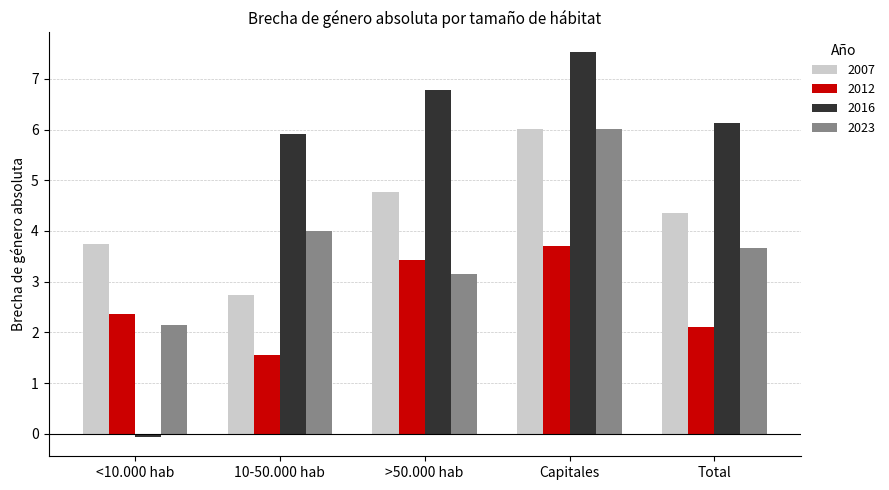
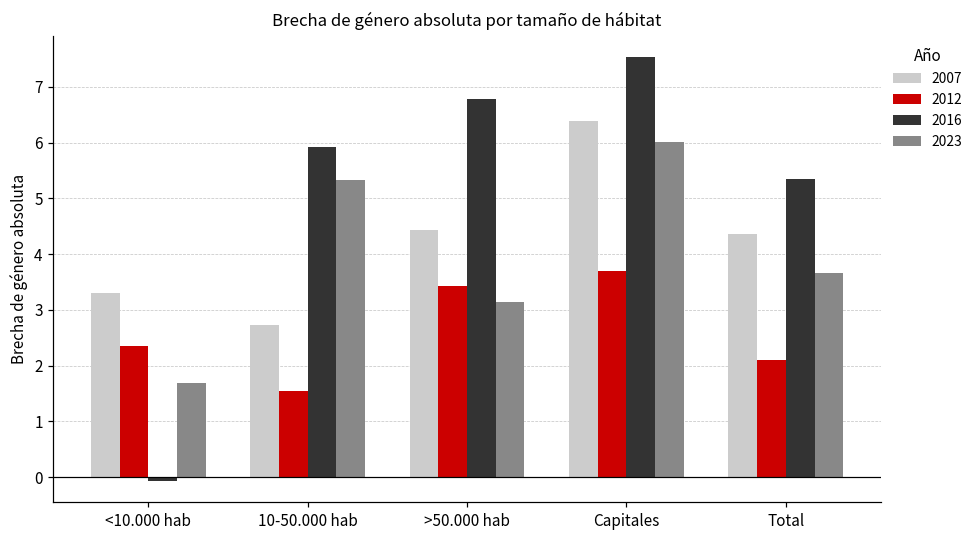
  {
    "2007": {
-     "<10.000 hab": 3.7,
+     "<10.000 hab": 3.3,
      "10-50.000 hab": 2.7,
-     ">50.000 hab": 4.8,
-     "Capitales": 6.0,
+     ">50.000 hab": 4.4,
+     "Capitales": 6.4,
      "Total": 4.4
    },
    "2012": {
      "<10.000 hab": 2.4,
      "10-50.000 hab": 1.6,
      ">50.000 hab": 3.4,
      "Capitales": 3.7,
      "Total": 2.1
    },
    "2016": {
      "<10.000 hab": -0.1,
      "10-50.000 hab": 5.9,
      ">50.000 hab": 6.8,
      "Capitales": 7.5,
-     "Total": 6.1
+     "Total": 5.3
    },
    "2023": {
-     "<10.000 hab": 2.1,
-     "10-50.000 hab": 4.0,
+     "<10.000 hab": 1.7,
+     "10-50.000 hab": 5.3,
      ">50.000 hab": 3.1,
      "Capitales": 6.0,
      "Total": 3.7
    }
  }
